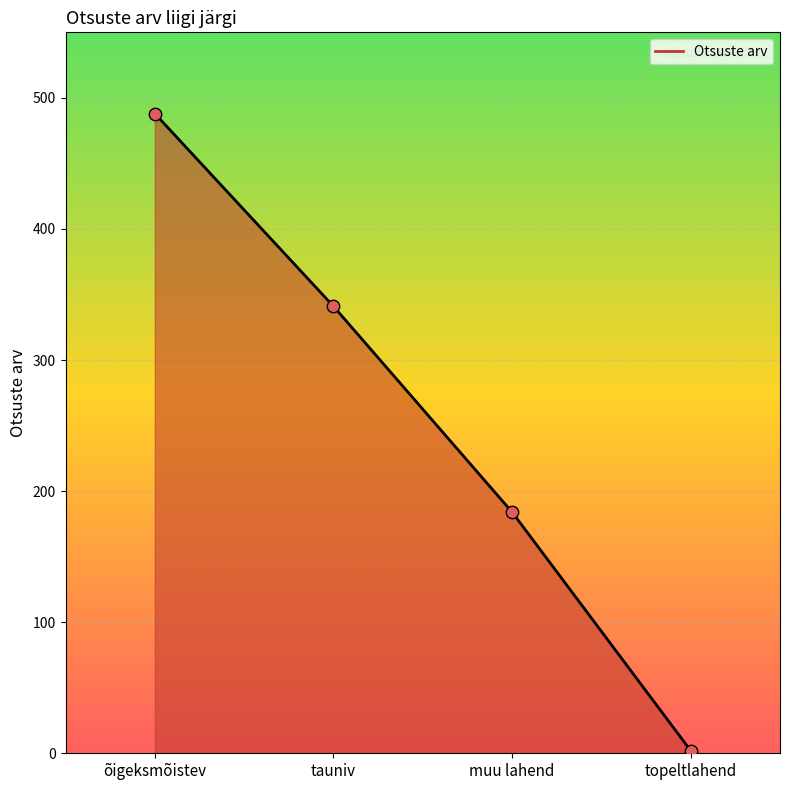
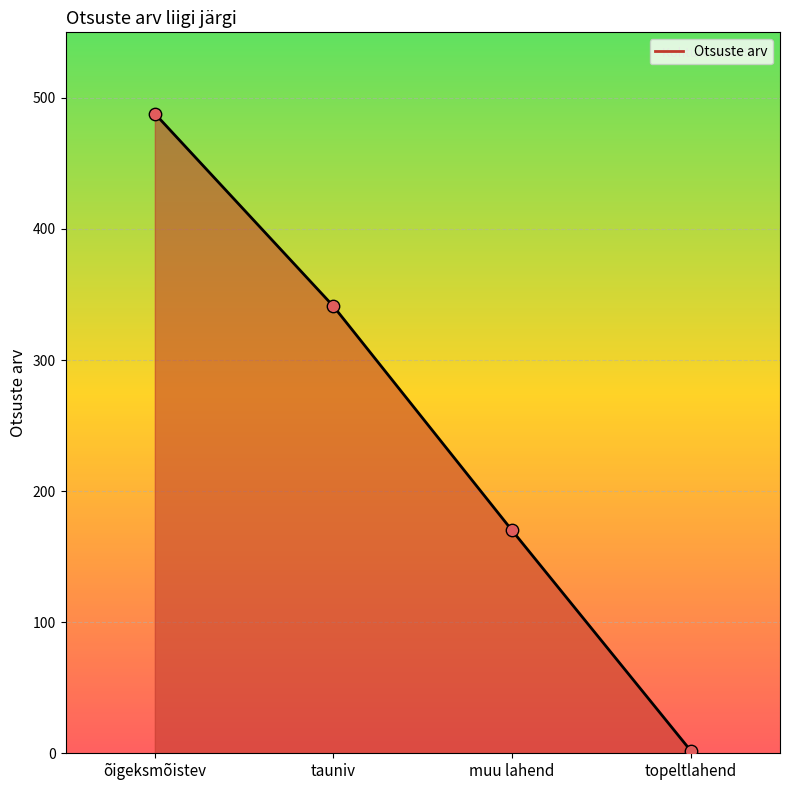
  {
    "õigeksmõistev": 488,
    "tauniv": 341,
-   "muu lahend": 184,
+   "muu lahend": 170,
    "topeltlahend": 2
  }
